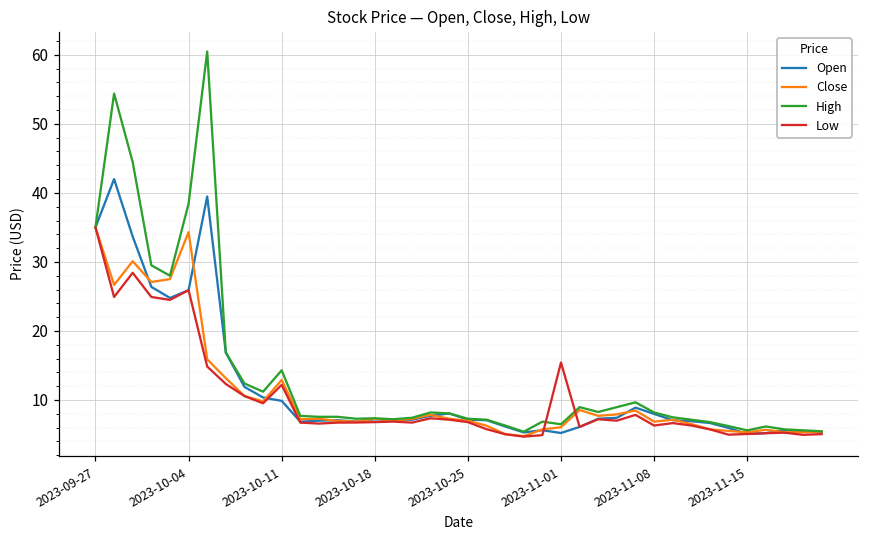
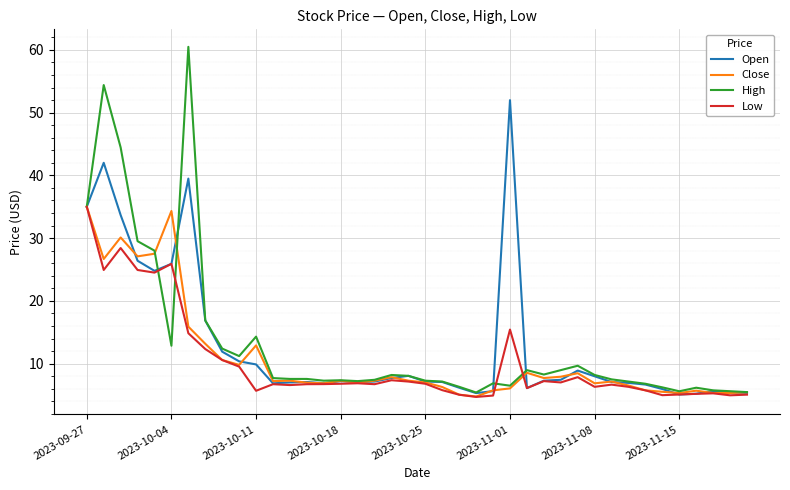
  {
    "Open": {
      "2023-10-11": 10,
-     "2023-11-01": 5
+     "2023-11-01": 52
    },
    "Close": {
      "2023-10-04": 34,
      "2023-10-11": 13,
      "2023-11-01": 6,
      "2023-11-08": 7
    },
    "High": {
-     "2023-10-04": 38,
+     "2023-10-04": 13,
      "2023-10-11": 14,
      "2023-11-01": 6
    },
    "Low": {
-     "2023-10-11": 12,
+     "2023-10-11": 6,
      "2023-10-18": 7,
      "2023-11-01": 15,
      "2023-11-08": 6
    }
  }
